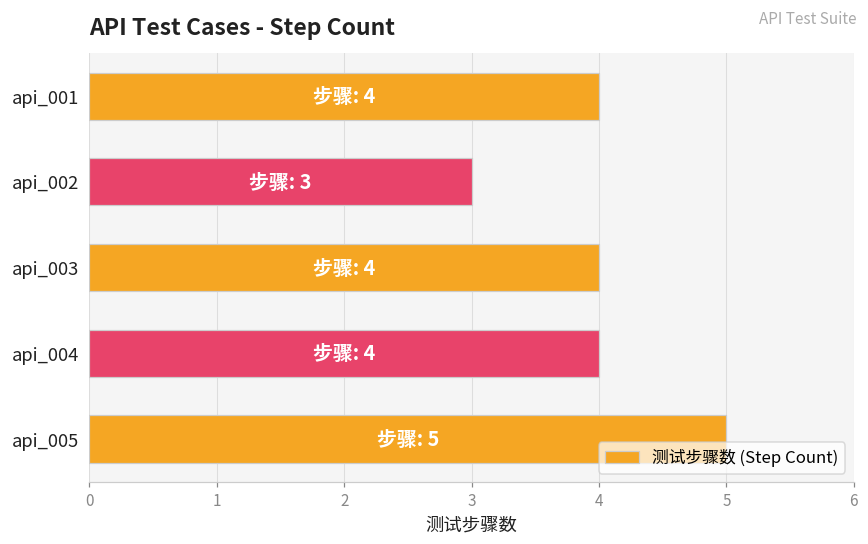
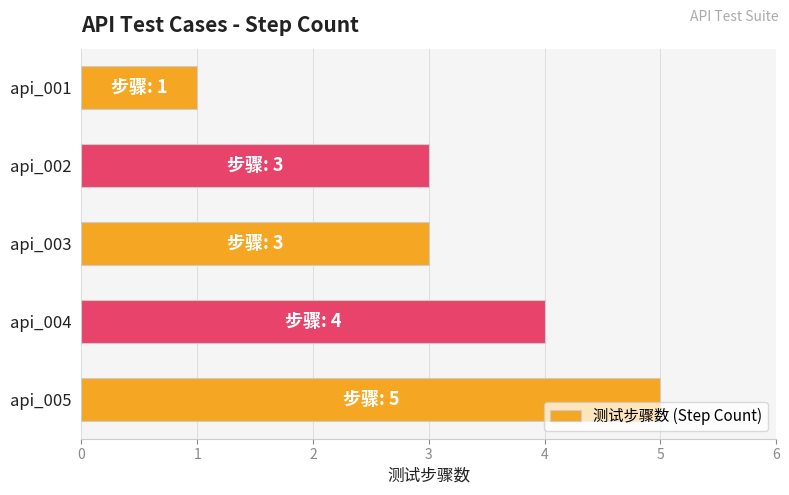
  {
-   "api_001": 4,
+   "api_001": 1,
    "api_002": 3,
-   "api_003": 4,
+   "api_003": 3,
    "api_004": 4,
    "api_005": 5
  }
